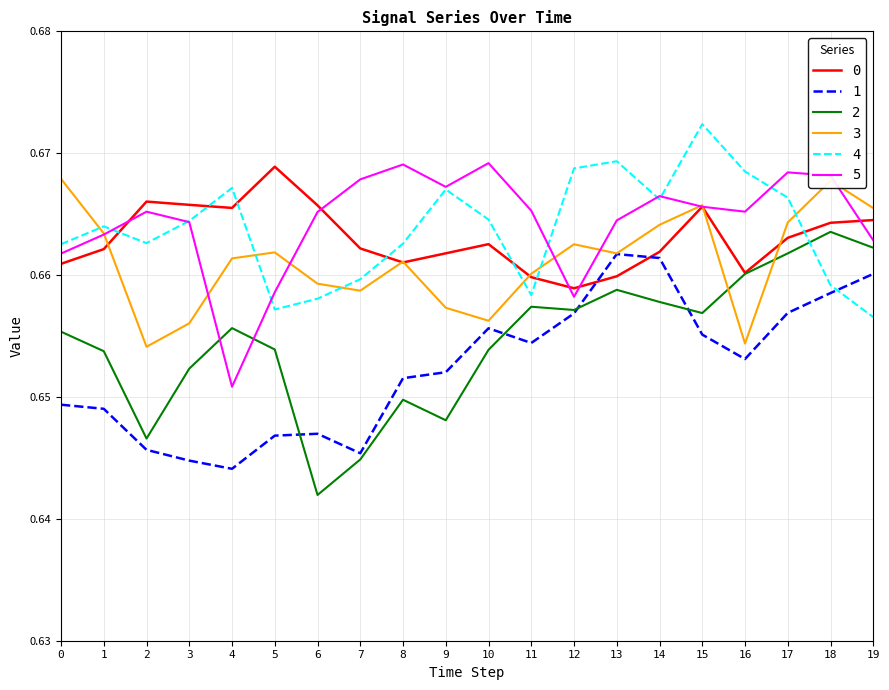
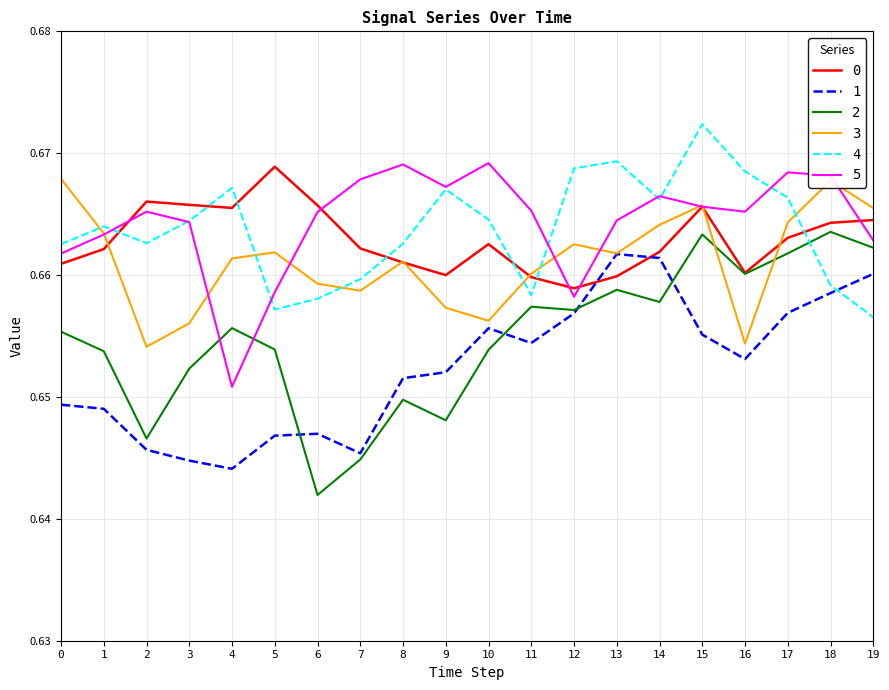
  {
    "0": {
      "0": 0.6609,
      "1": 0.6621,
      "2": 0.6660,
      "3": 0.6658,
      "4": 0.6655,
      "5": 0.6689,
      "6": 0.6657,
      "7": 0.6622,
-     "9": 0.6618,
+     "9": 0.6600,
      "10": 0.6625,
      "11": 0.6598,
      "12": 0.6589,
      "13": 0.6599,
      "14": 0.6619,
      "17": 0.6631,
      "18": 0.6643,
      "19": 0.6645
    },
    "1": {
      "0": 0.6494,
      "1": 0.6490,
      "2": 0.6457,
      "3": 0.6448,
      "4": 0.6441,
      "5": 0.6468,
      "6": 0.6470,
      "7": 0.6454,
      "8": 0.6515,
      "9": 0.6520,
      "10": 0.6556,
      "11": 0.6544,
      "12": 0.6569,
      "14": 0.6614,
      "15": 0.6551,
      "16": 0.6531,
      "17": 0.6569,
      "18": 0.6585,
      "19": 0.6601
    },
    "2": {
      "0": 0.6554,
      "1": 0.6538,
      "2": 0.6466,
      "3": 0.6523,
      "4": 0.6556,
      "5": 0.6539,
      "6": 0.6420,
      "7": 0.6449,
      "8": 0.6498,
      "9": 0.6481,
      "10": 0.6539,
      "11": 0.6574,
      "12": 0.6571,
      "13": 0.6588,
      "14": 0.6578,
-     "15": 0.6569,
+     "15": 0.6633,
      "17": 0.6618,
      "18": 0.6635,
      "19": 0.6622
    },
    "3": {
      "0": 0.6679,
      "2": 0.6541,
      "3": 0.6560,
      "4": 0.6614,
      "5": 0.6619,
      "6": 0.6593,
      "7": 0.6587,
      "9": 0.6573,
      "10": 0.6563,
      "11": 0.6601,
      "12": 0.6625,
      "14": 0.6641,
      "16": 0.6544,
      "17": 0.6643,
      "19": 0.6655
    },
    "4": {
      "0": 0.6625,
      "1": 0.6640,
      "2": 0.6626,
      "4": 0.6672,
      "5": 0.6572,
      "6": 0.6581,
      "7": 0.6597,
      "8": 0.6626,
      "10": 0.6646,
      "11": 0.6584,
      "12": 0.6688,
      "13": 0.6693,
      "14": 0.6662,
      "15": 0.6724,
      "16": 0.6685,
      "17": 0.6664,
      "18": 0.6592,
      "19": 0.6565
    },
    "5": {
      "0": 0.6618,
      "2": 0.6652,
      "4": 0.6508,
      "5": 0.6586,
      "6": 0.6652,
      "7": 0.6679,
      "8": 0.6691,
      "10": 0.6692,
      "11": 0.6653,
      "12": 0.6582,
      "13": 0.6645,
      "14": 0.6665,
      "16": 0.6652,
      "17": 0.6684,
      "19": 0.6629
    }
  }
